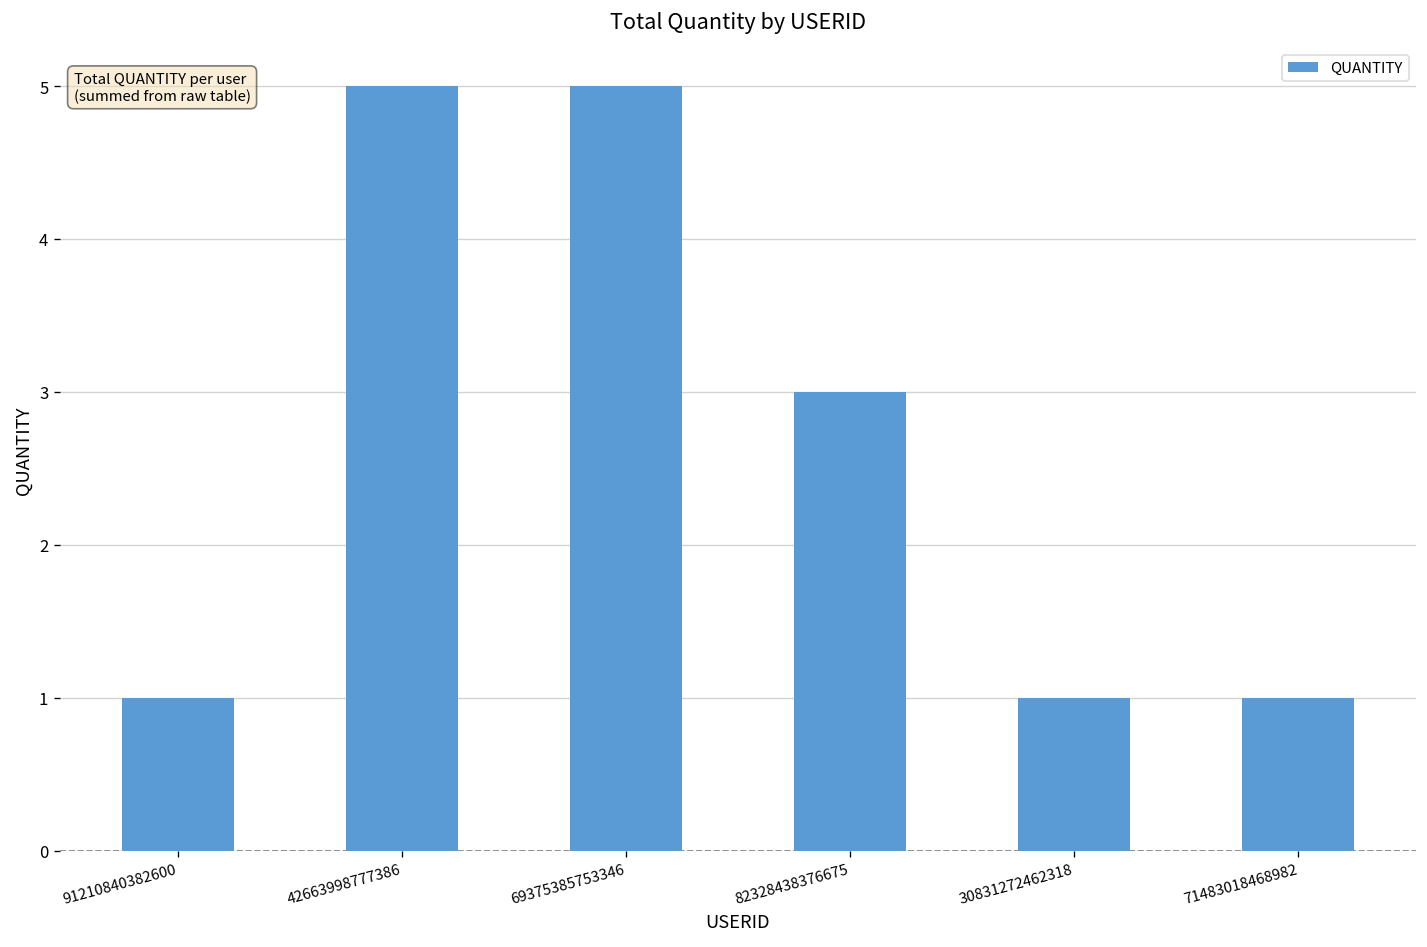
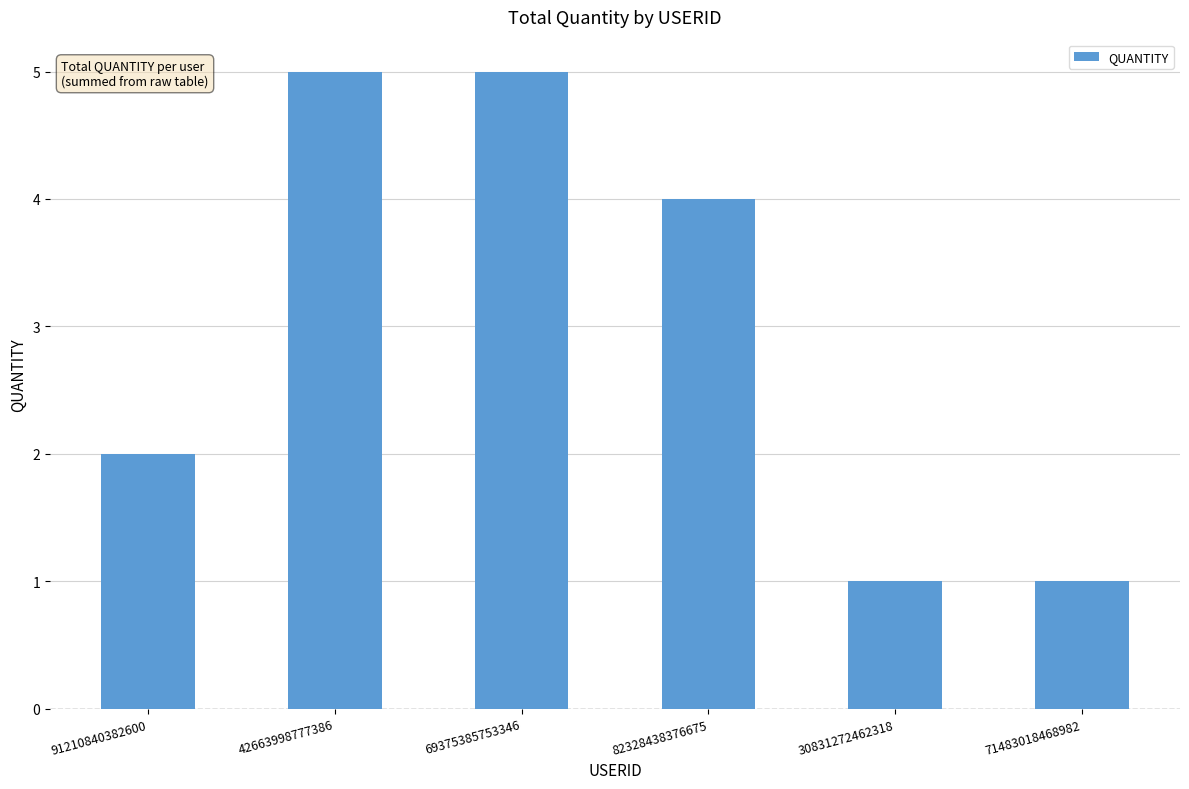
  {
-   "91210840382600": 1,
+   "91210840382600": 2,
    "42663998777386": 5,
    "69375385753346": 5,
-   "82328438376675": 3,
+   "82328438376675": 4,
    "30831272462318": 1,
    "71483018468982": 1
  }
